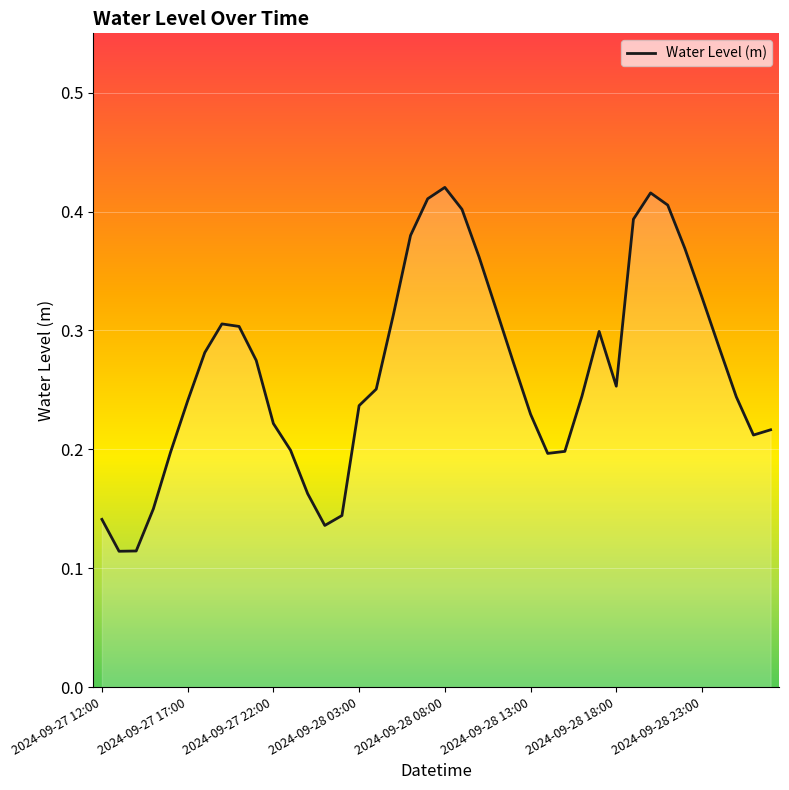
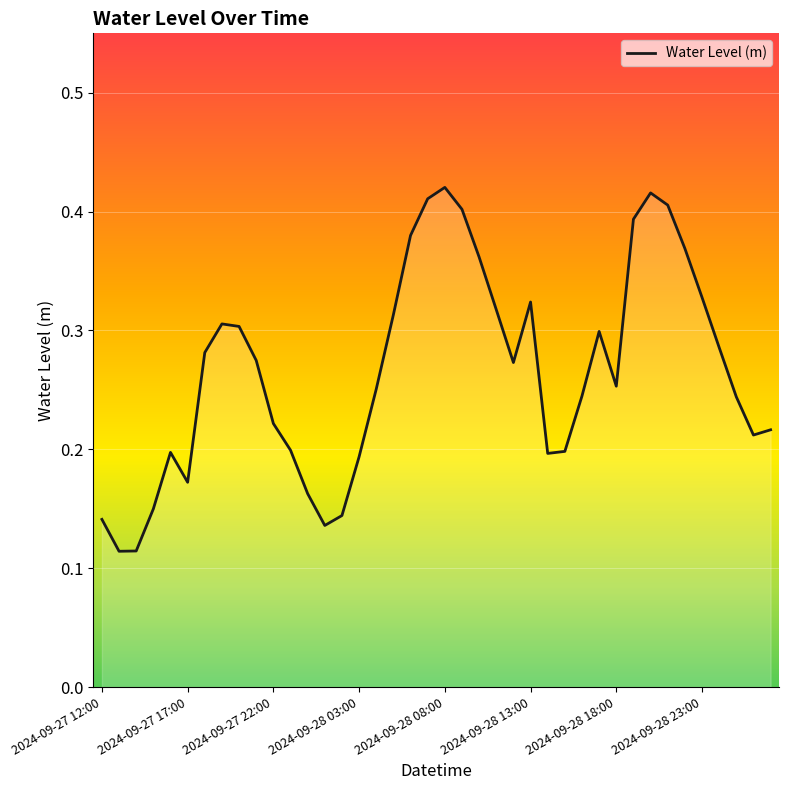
  {
    "2024-09-27 12:00": 0.141,
-   "2024-09-27 17:00": 0.241,
+   "2024-09-27 17:00": 0.172,
    "2024-09-27 22:00": 0.222,
-   "2024-09-28 03:00": 0.237,
+   "2024-09-28 03:00": 0.194,
    "2024-09-28 08:00": 0.420,
-   "2024-09-28 13:00": 0.230,
+   "2024-09-28 13:00": 0.324,
    "2024-09-28 18:00": 0.253,
    "2024-09-28 23:00": 0.328
  }
